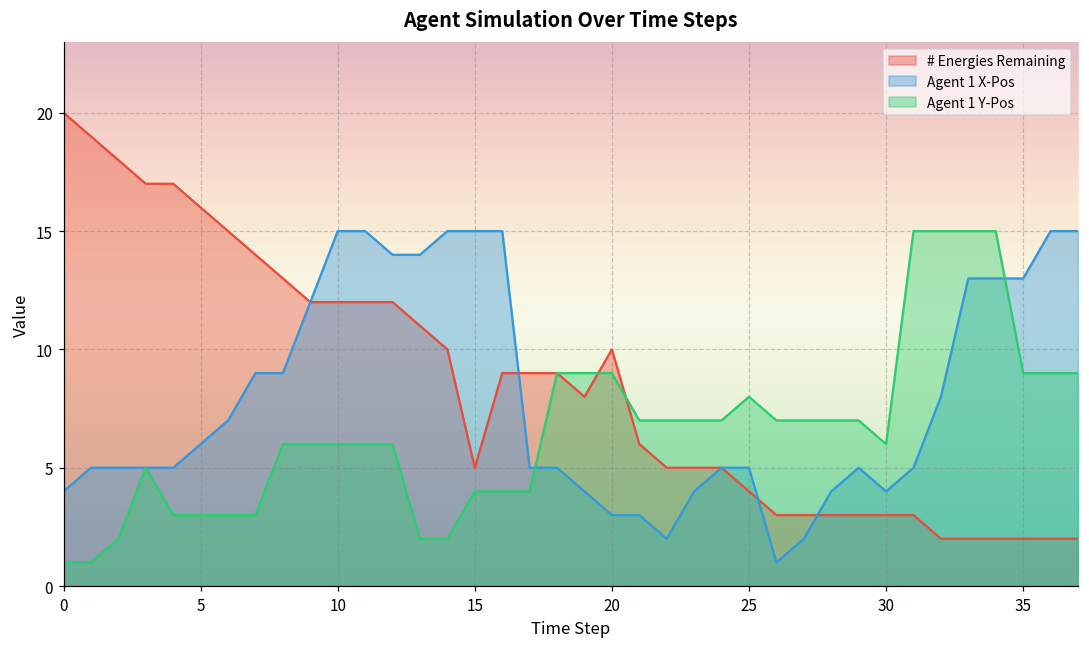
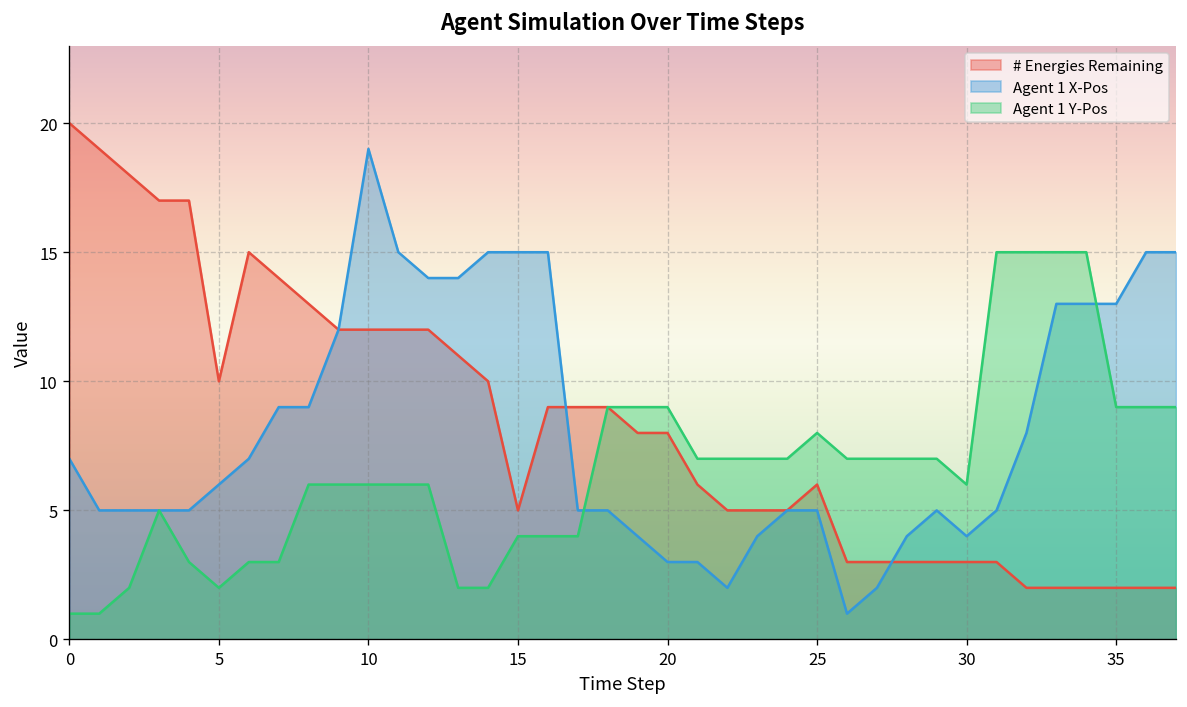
  {
    "# Energies Remaining": {
      "0": 20,
-     "5": 16,
+     "5": 10,
      "10": 12,
      "15": 5,
-     "20": 10,
-     "25": 4,
+     "20": 8,
+     "25": 6,
      "30": 3,
      "35": 2
    },
    "Agent 1 X-Pos": {
-     "0": 4,
+     "0": 7,
      "5": 6,
-     "10": 15,
+     "10": 19,
      "15": 15,
      "20": 3,
      "25": 5,
      "30": 4,
      "35": 13
    },
    "Agent 1 Y-Pos": {
      "0": 1,
-     "5": 3,
+     "5": 2,
      "10": 6,
      "15": 4,
      "20": 9,
      "25": 8,
      "30": 6,
      "35": 9
    }
  }
